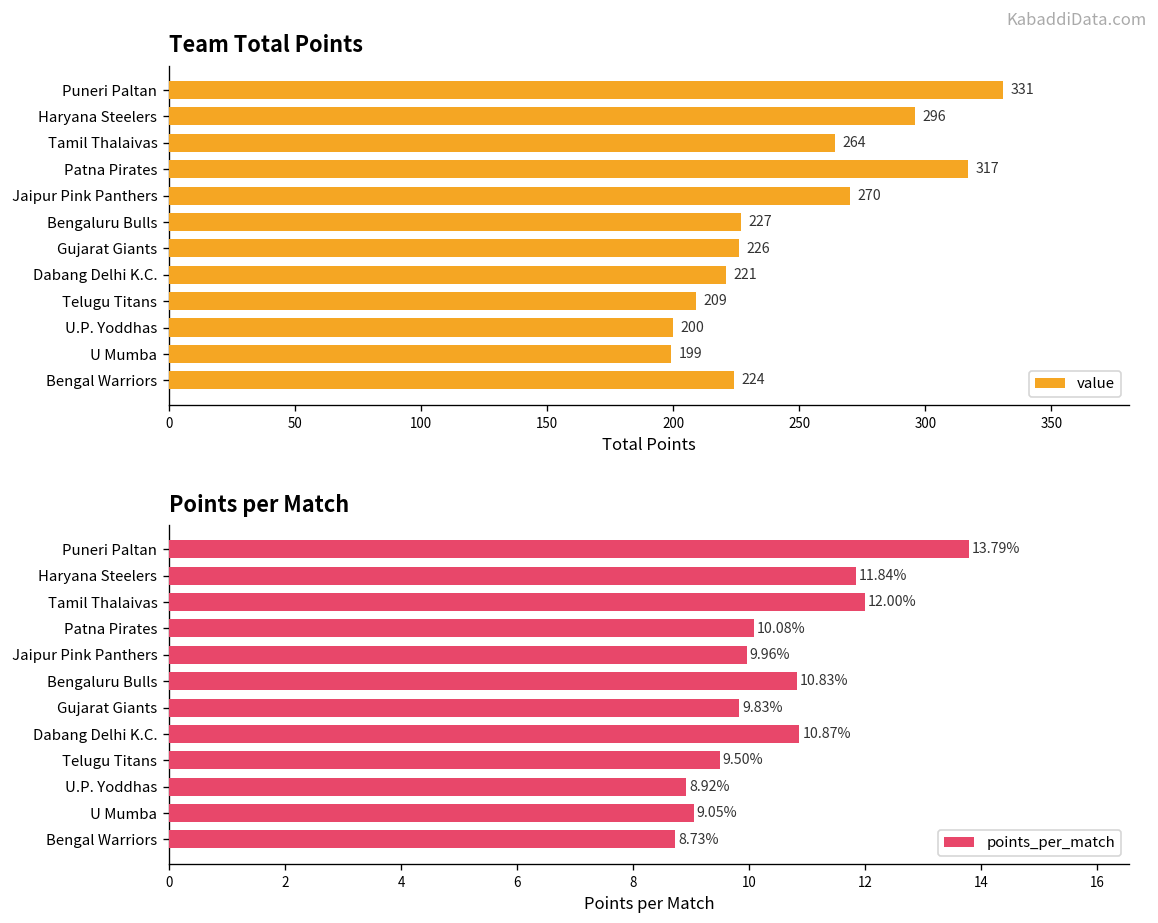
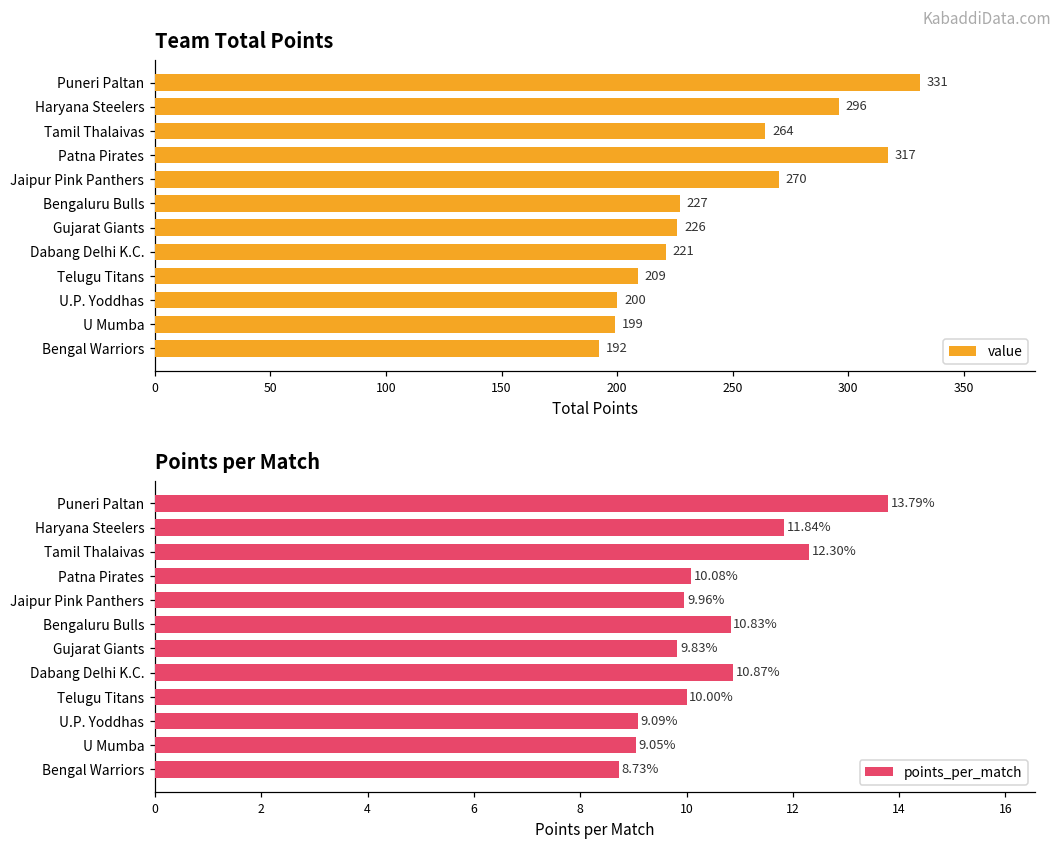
  {
    "Team Total Points": {
      "Puneri Paltan": "331",
      "Haryana Steelers": "296",
      "Tamil Thalaivas": "264",
      "Patna Pirates": "317",
      "Jaipur Pink Panthers": "270",
      "Bengaluru Bulls": "227",
      "Gujarat Giants": "226",
      "Dabang Delhi K.C.": "221",
      "Telugu Titans": "209",
      "U.P. Yoddhas": "200",
      "U Mumba": "199",
-     "Bengal Warriors": "224"
+     "Bengal Warriors": "192"
    },
    "Points per Match": {
      "Puneri Paltan": "13.79%",
      "Haryana Steelers": "11.84%",
-     "Tamil Thalaivas": "12.00%",
+     "Tamil Thalaivas": "12.30%",
      "Patna Pirates": "10.08%",
      "Jaipur Pink Panthers": "9.96%",
      "Bengaluru Bulls": "10.83%",
      "Gujarat Giants": "9.83%",
      "Dabang Delhi K.C.": "10.87%",
-     "Telugu Titans": "9.50%",
-     "U.P. Yoddhas": "8.92%",
+     "Telugu Titans": "10.00%",
+     "U.P. Yoddhas": "9.09%",
      "U Mumba": "9.05%",
      "Bengal Warriors": "8.73%"
    }
  }
